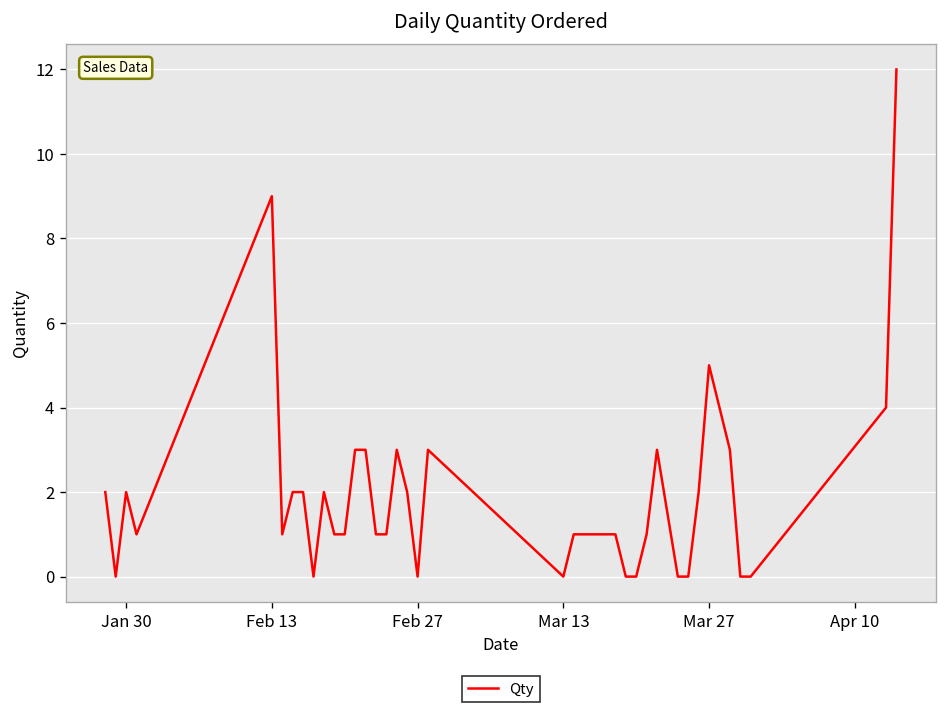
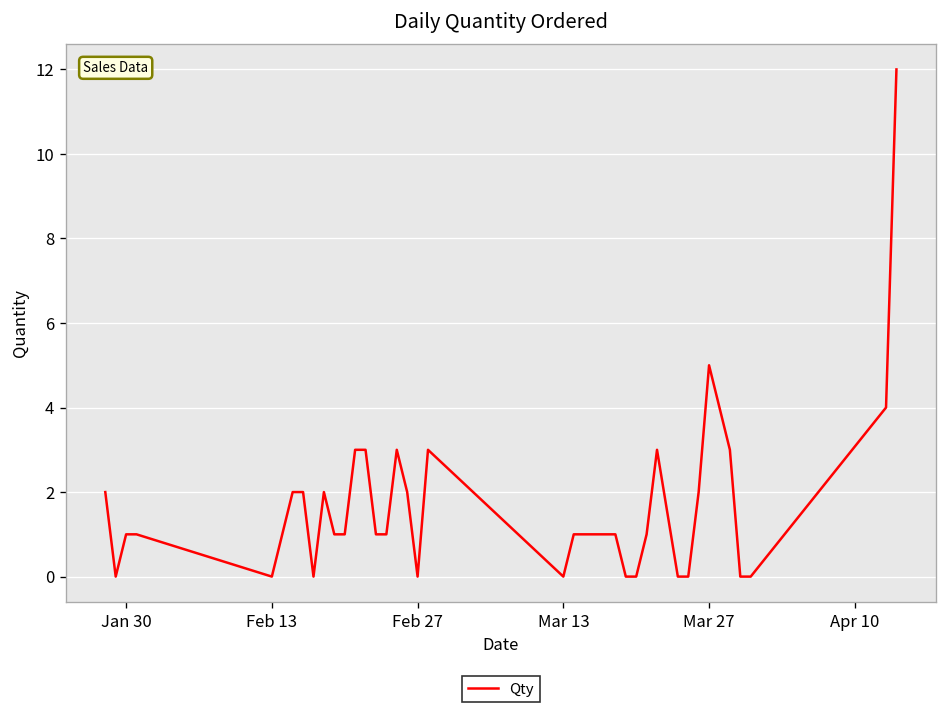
  {
-   "Jan 30": 2,
-   "Feb 13": 9,
+   "Jan 30": 1,
+   "Feb 13": 0,
    "Feb 27": 0,
    "Mar 13": 0,
    "Mar 27": 5
  }
